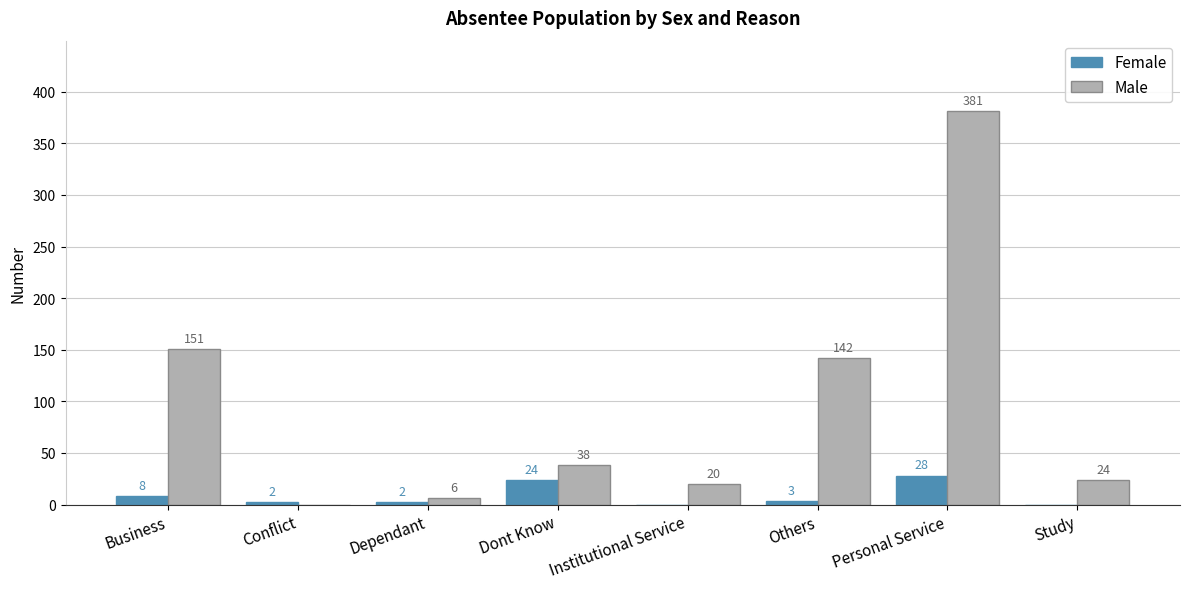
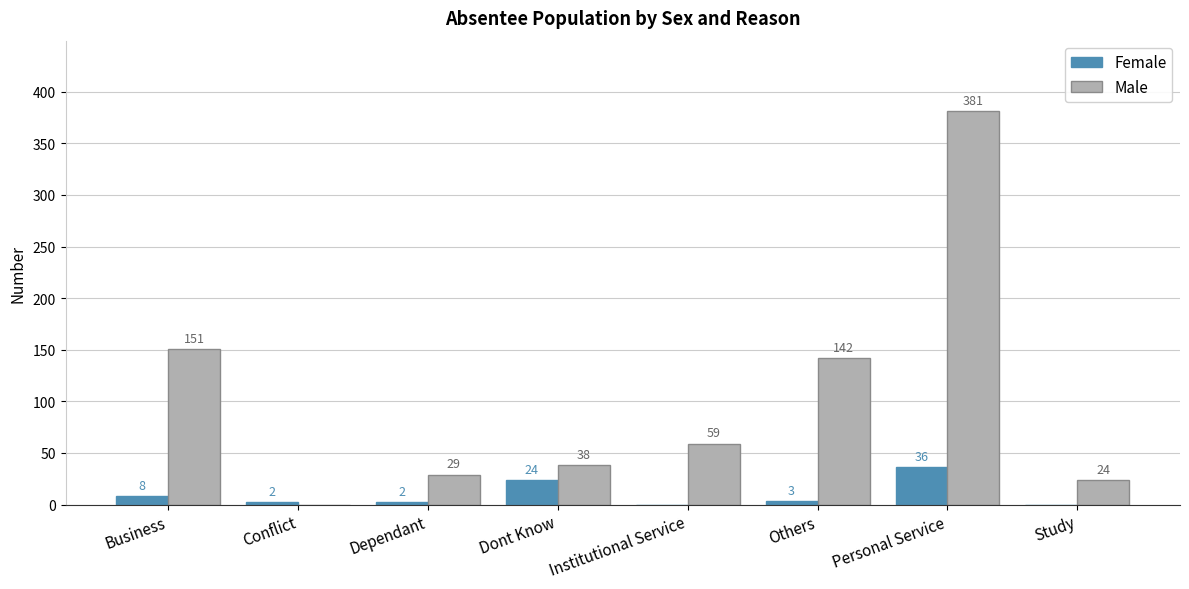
  {
    "Female": {
      "Business": 8,
      "Conflict": 2,
      "Dependant": 2,
      "Dont Know": 24,
      "Others": 3,
-     "Personal Service": 28
+     "Personal Service": 36
    },
    "Male": {
      "Business": 151,
-     "Dependant": 6,
+     "Dependant": 29,
      "Dont Know": 38,
-     "Institutional Service": 20,
+     "Institutional Service": 59,
      "Others": 142,
      "Personal Service": 381,
      "Study": 24
    }
  }
